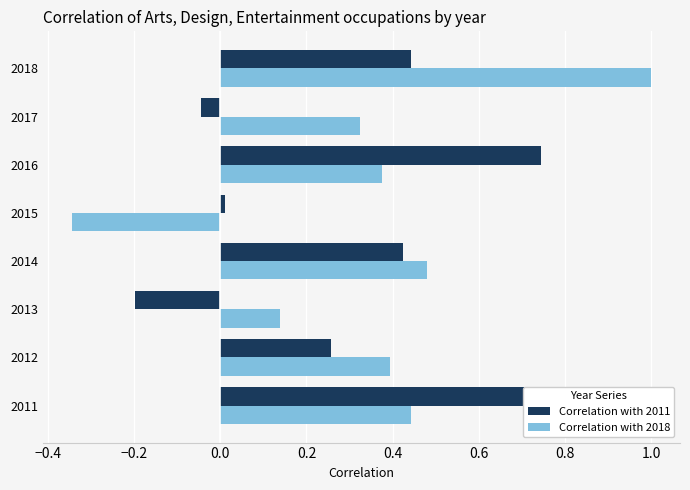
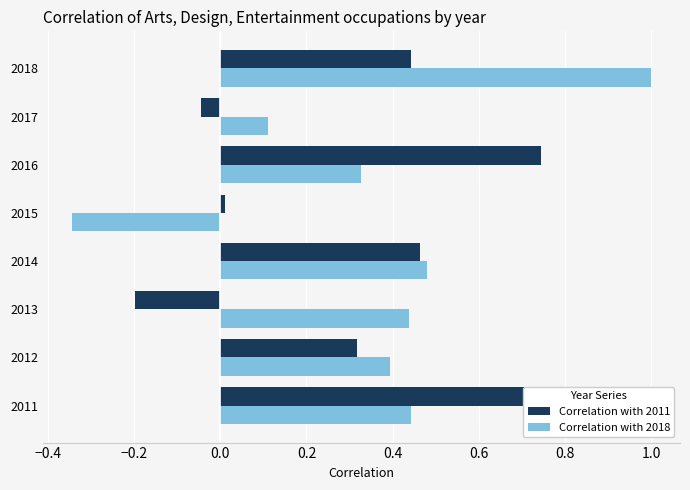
  {
    "Correlation with 2011": {
      "2018": 0.44,
      "2017": -0.04,
      "2016": 0.74,
      "2015": 0.01,
-     "2014": 0.42,
+     "2014": 0.46,
      "2013": -0.20,
-     "2012": 0.26
+     "2012": 0.32
    },
    "Correlation with 2018": {
      "2018": 1.00,
-     "2017": 0.32,
-     "2016": 0.37,
+     "2017": 0.11,
+     "2016": 0.33,
      "2015": -0.34,
      "2014": 0.48,
-     "2013": 0.14,
+     "2013": 0.44,
      "2012": 0.39,
      "2011": 0.44
    }
  }
